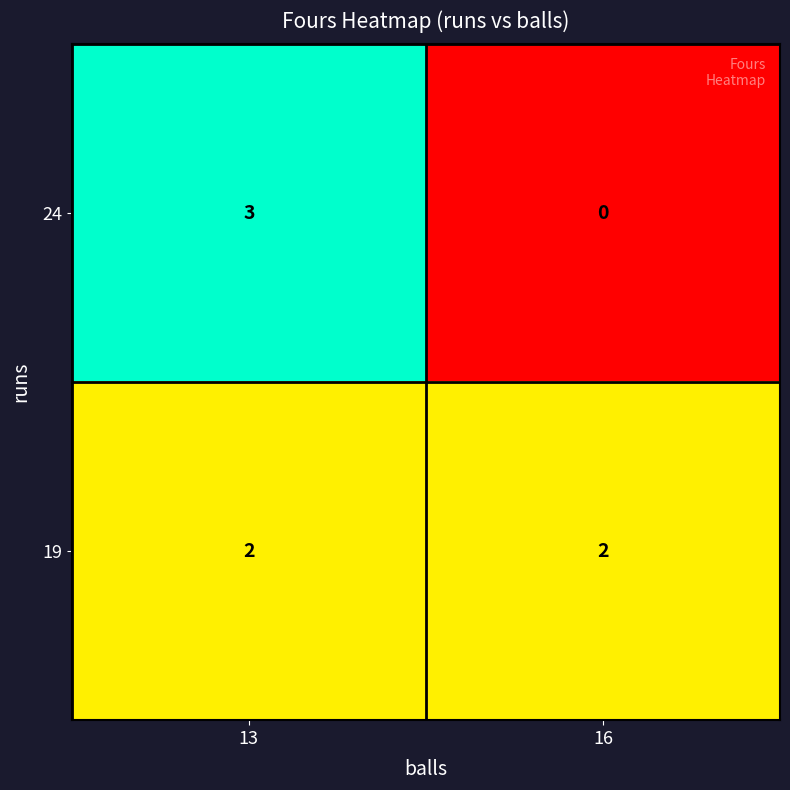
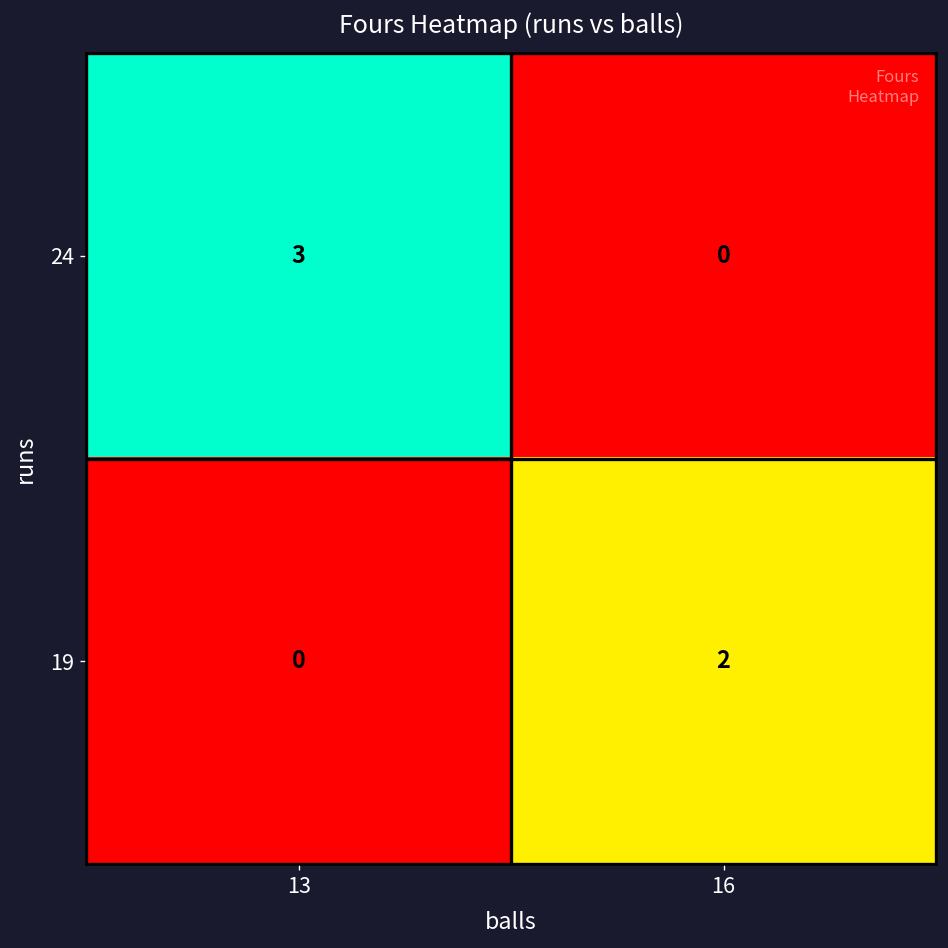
  {
    "24": {
      "13": 3
    },
    "19": {
-     "13": 2,
+     "13": 0,
      "16": 2
    }
  }
